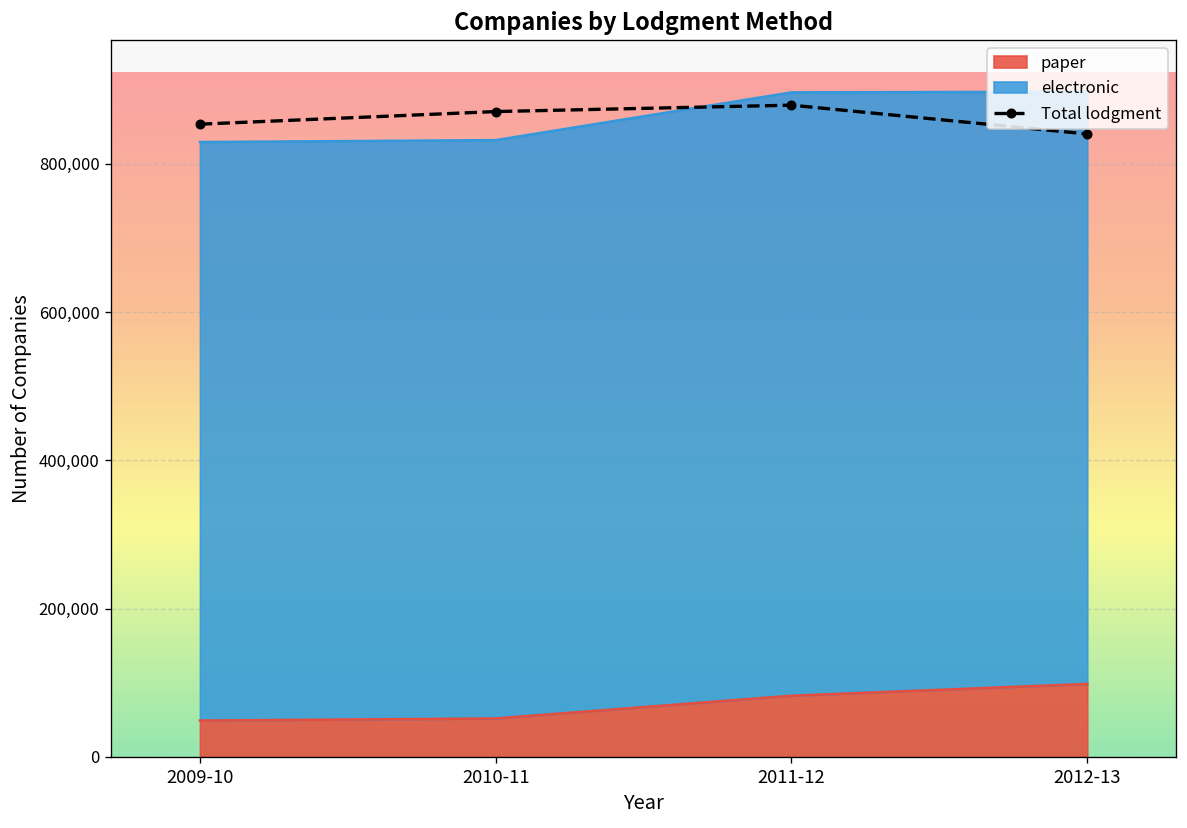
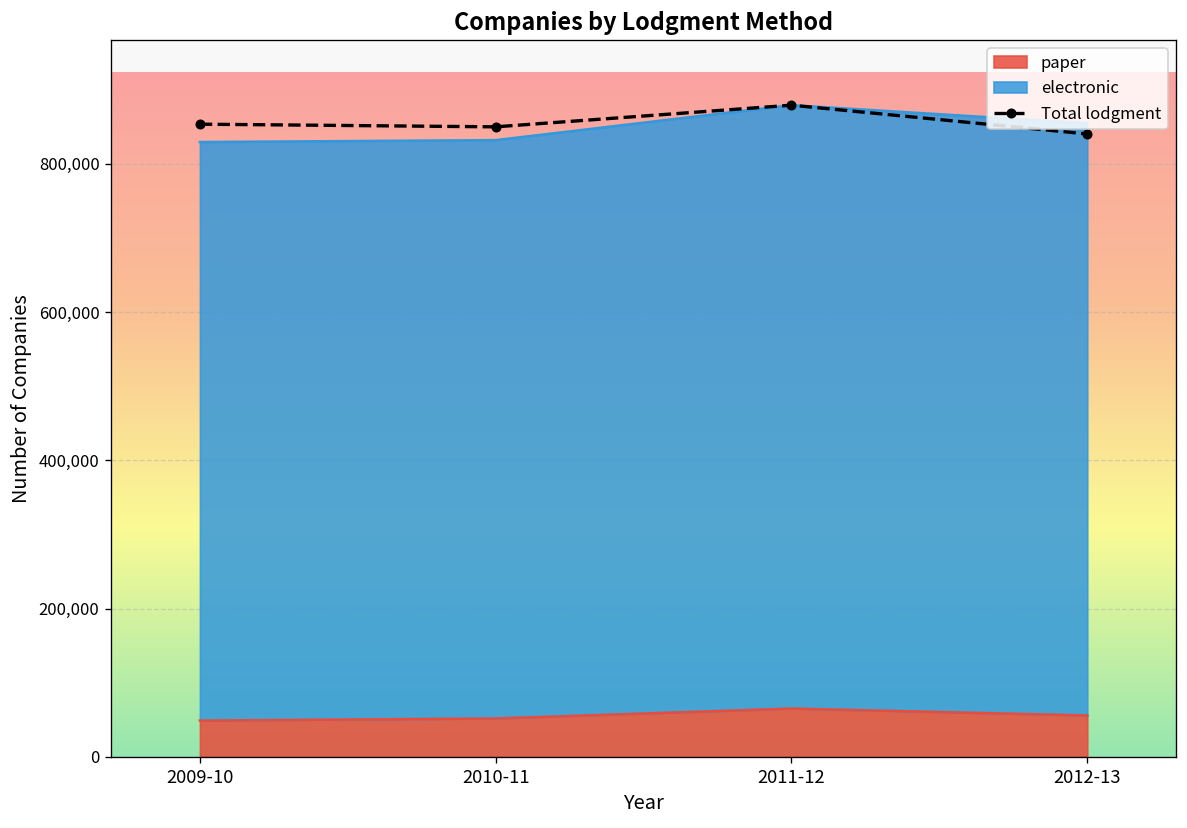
  {
    "paper": {
      "2009-10": "50,000",
      "2010-11": "50,000",
-     "2011-12": "80,000",
-     "2012-13": "100,000"
+     "2011-12": "70,000",
+     "2012-13": "60,000"
    },
    "Total lodgment": {
      "2009-10": "850,000",
-     "2010-11": "870,000",
+     "2010-11": "850,000",
      "2012-13": "840,000"
    }
  }
